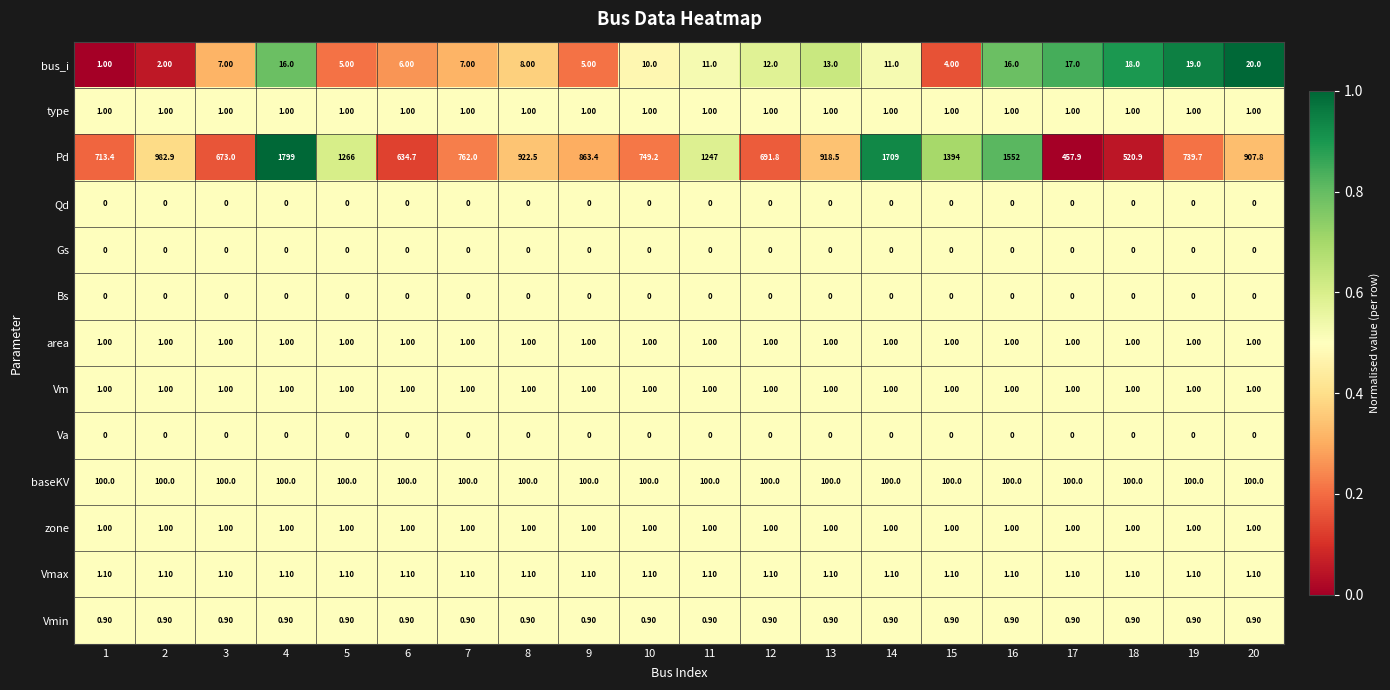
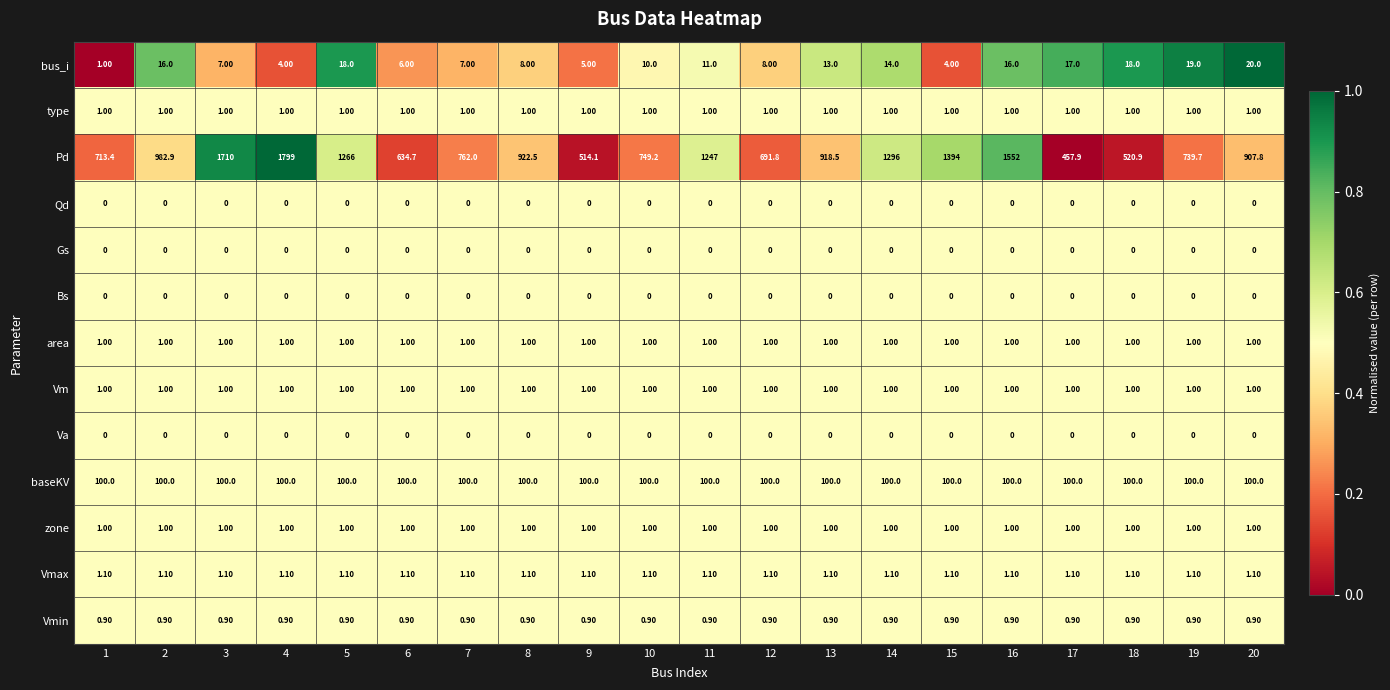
  {
    "bus_i": {
      "1": 1.00,
-     "2": 2.00,
+     "2": 16.0,
      "3": 7.00,
-     "4": 16.0,
-     "5": 5.00,
+     "4": 4.00,
+     "5": 18.0,
      "6": 6.00,
      "7": 7.00,
      "8": 8.00,
      "9": 5.00,
      "10": 10.0,
      "11": 11.0,
-     "12": 12.0,
+     "12": 8.00,
      "13": 13.0,
-     "14": 11.0,
+     "14": 14.0,
      "15": 4.00,
      "16": 16.0,
      "17": 17.0,
      "18": 18.0,
      "19": 19.0,
      "20": 20.0
    },
    "Pd": {
      "1": 713.4,
      "2": 982.9,
-     "3": 673.0,
+     "3": 1710,
      "4": 1799,
      "5": 1266,
      "6": 634.7,
      "7": 762.0,
      "8": 922.5,
-     "9": 863.4,
+     "9": 514.1,
      "10": 749.2,
      "11": 1247,
      "12": 691.8,
      "13": 918.5,
-     "14": 1709,
+     "14": 1296,
      "15": 1394,
      "16": 1552,
      "17": 457.9,
      "18": 520.9,
      "19": 739.7,
      "20": 907.8
    }
  }
